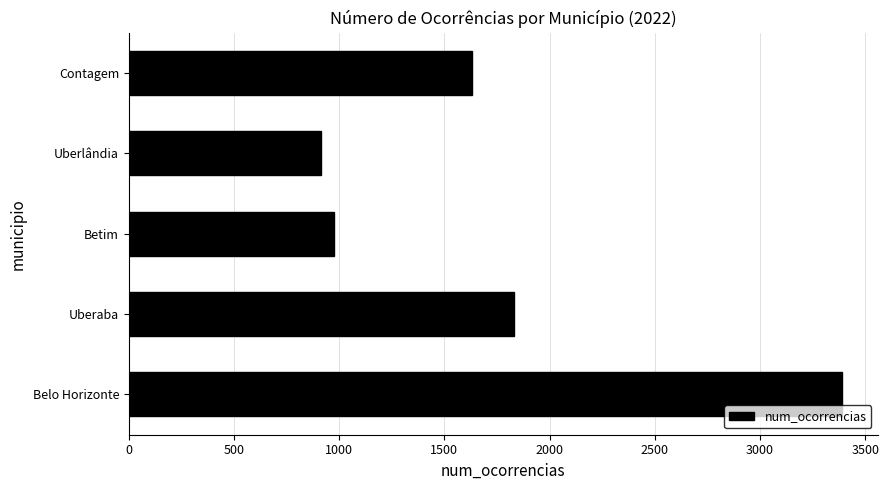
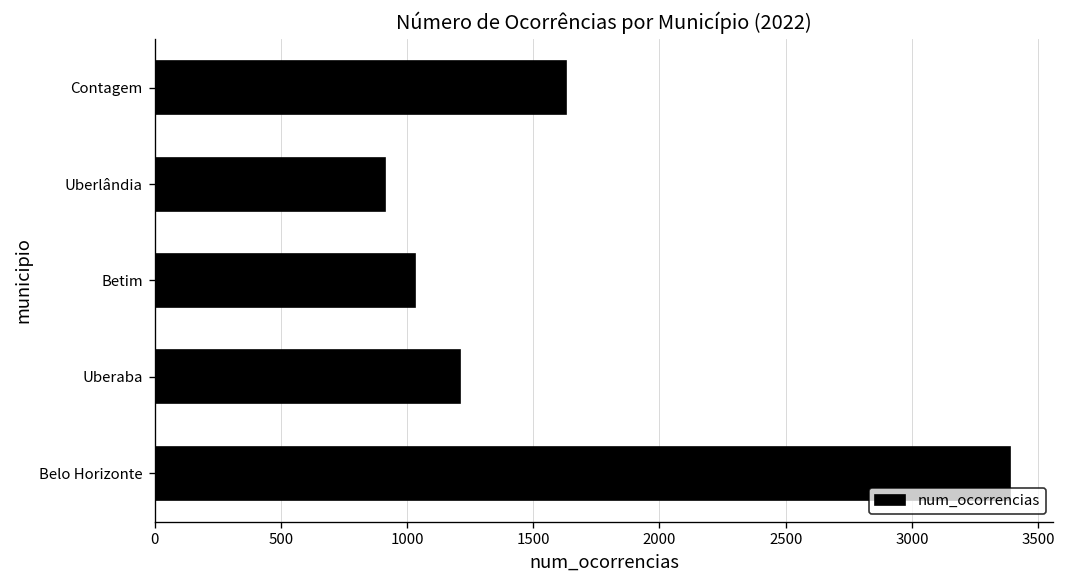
  {
    "Contagem": 1630,
    "Uberlândia": 910,
-   "Betim": 970,
-   "Uberaba": 1830,
+   "Betim": 1030,
+   "Uberaba": 1210,
    "Belo Horizonte": 3390
  }
